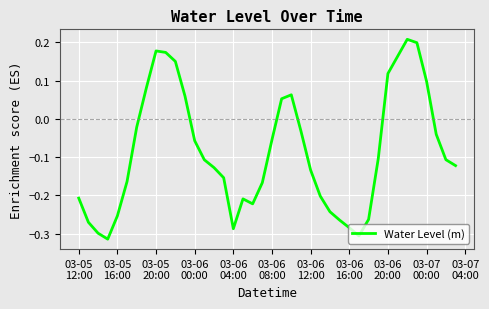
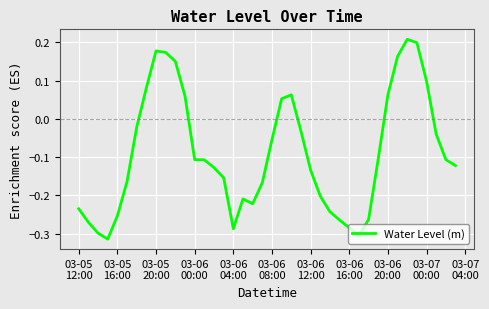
  {
-   "03-05 12:00": -0.21,
+   "03-05 12:00": -0.23,
    "03-05 16:00": -0.25,
    "03-05 20:00": 0.18,
-   "03-06 00:00": -0.06,
+   "03-06 00:00": -0.11,
    "03-06 04:00": -0.29,
    "03-06 08:00": -0.05,
    "03-06 12:00": -0.13,
-   "03-06 20:00": 0.12,
+   "03-06 20:00": 0.06,
    "03-07 00:00": 0.10
  }
